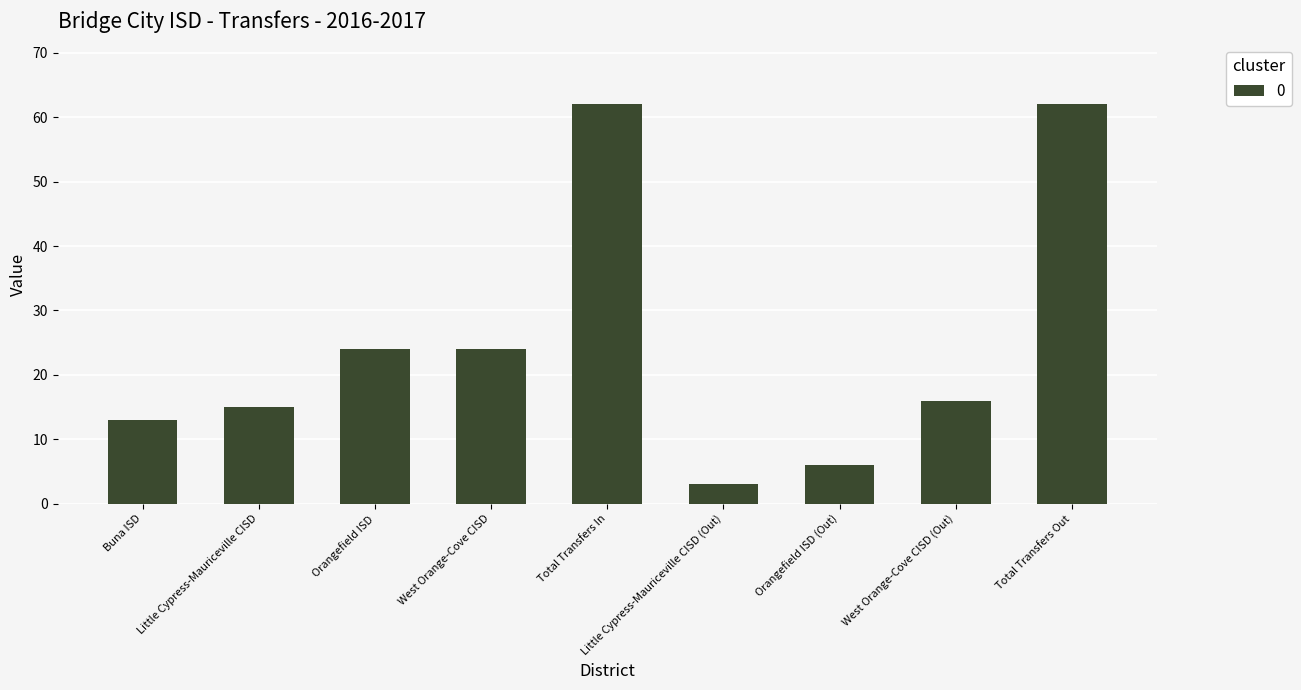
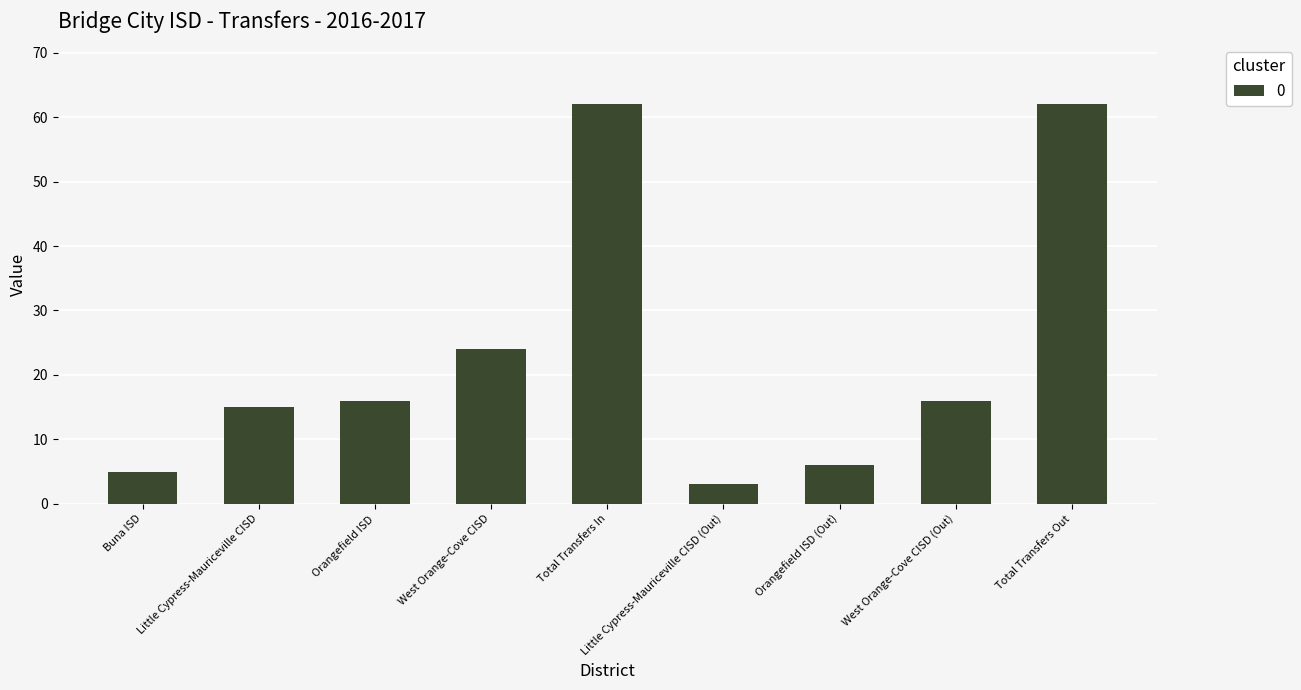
  {
-   "Buna ISD": 13,
+   "Buna ISD": 5,
    "Little Cypress-Mauriceville CISD": 15,
-   "Orangefield ISD": 24,
+   "Orangefield ISD": 16,
    "West Orange-Cove CISD": 24,
    "Total Transfers In": 62,
    "Little Cypress-Mauriceville CISD (Out)": 3,
    "Orangefield ISD (Out)": 6,
    "West Orange-Cove CISD (Out)": 16,
    "Total Transfers Out": 62
  }
